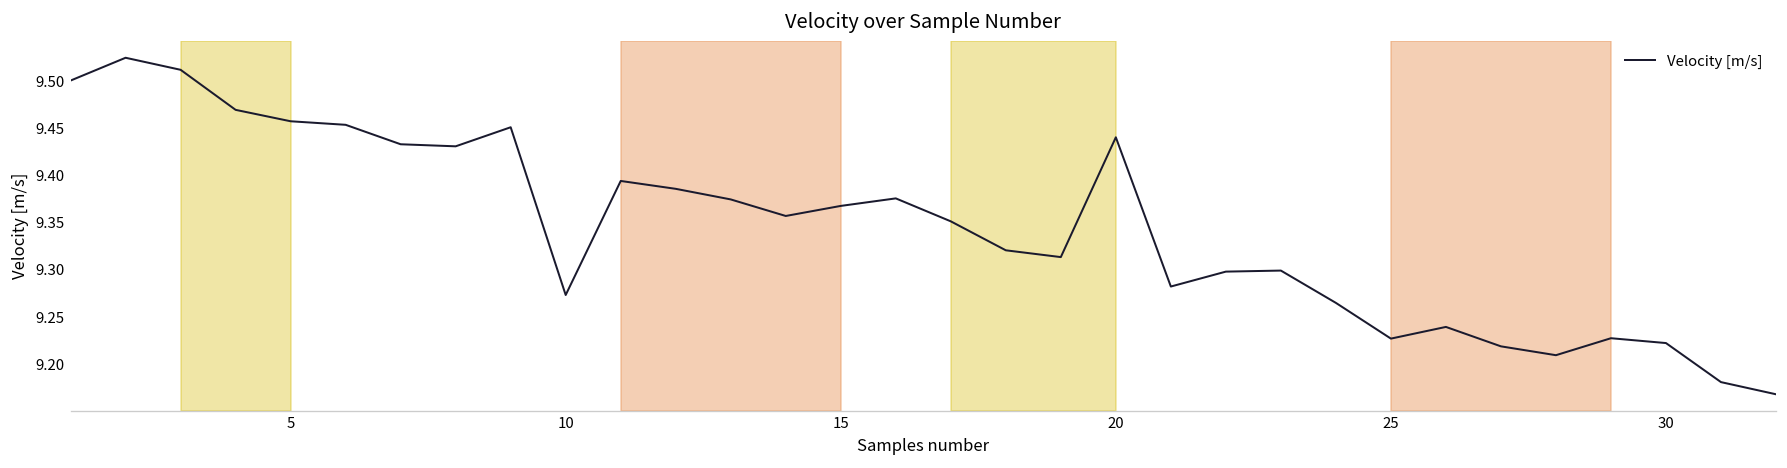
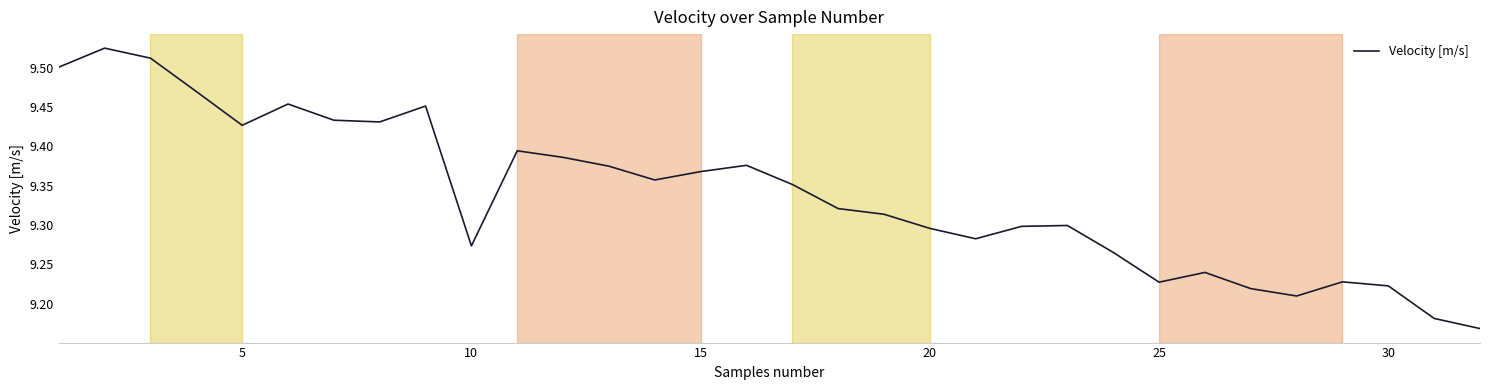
  {
-   "5": 9.46,
+   "5": 9.43,
    "10": 9.27,
    "15": 9.37,
-   "20": 9.44,
+   "20": 9.30,
    "25": 9.23,
    "30": 9.22
  }
